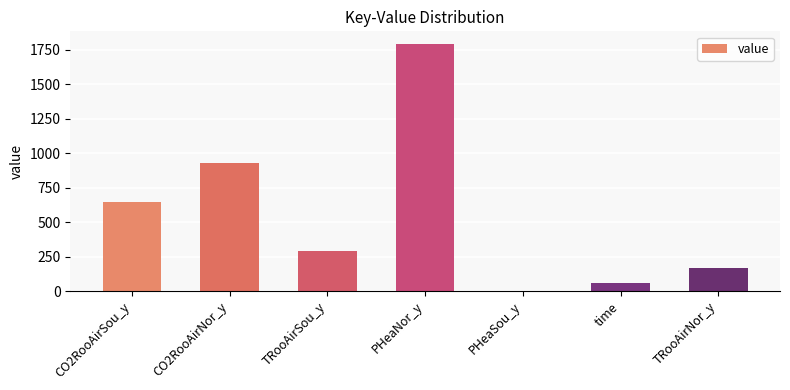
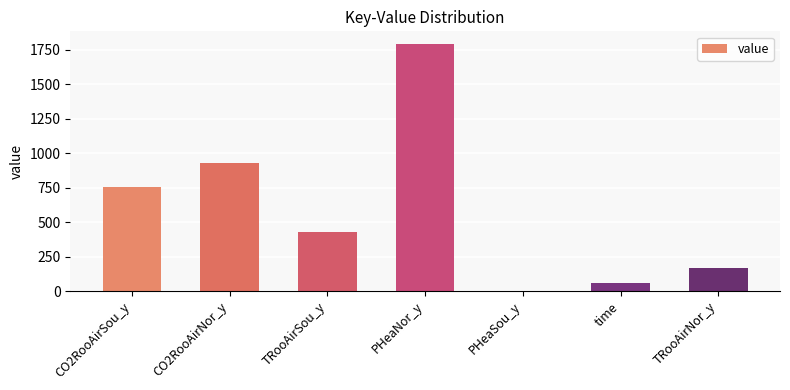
  {
-   "CO2RooAirSou_y": 650,
+   "CO2RooAirSou_y": 750,
    "CO2RooAirNor_y": 930,
-   "TRooAirSou_y": 290,
+   "TRooAirSou_y": 420,
    "PHeaNor_y": 1790,
    "PHeaSou_y": 0,
    "time": 60,
    "TRooAirNor_y": 170
  }
